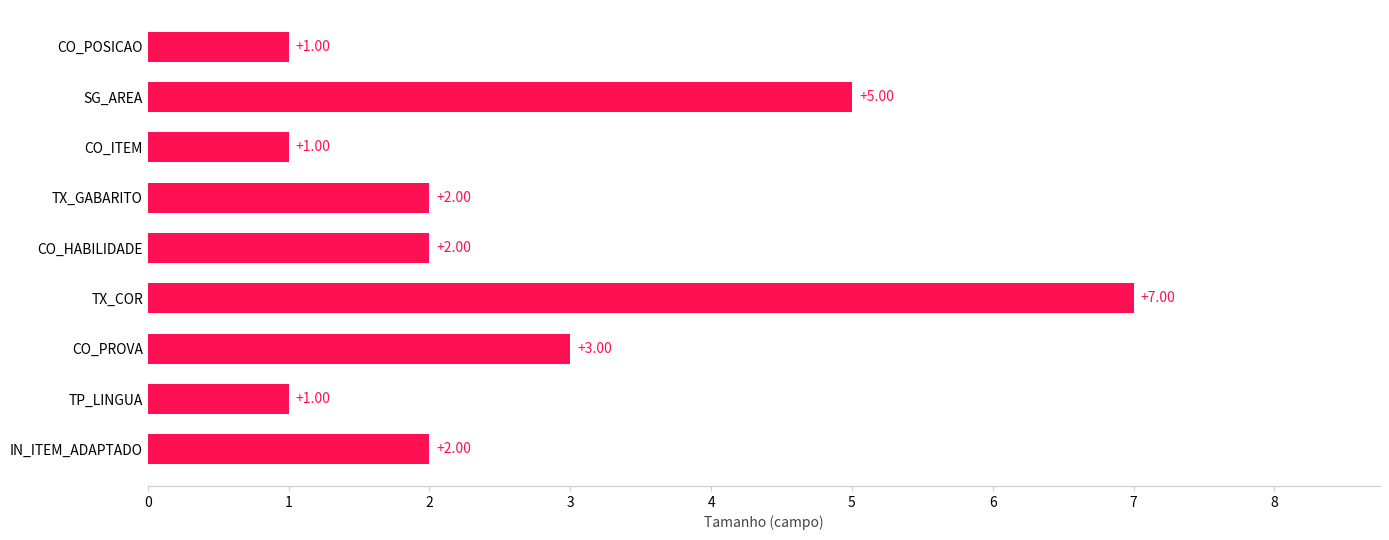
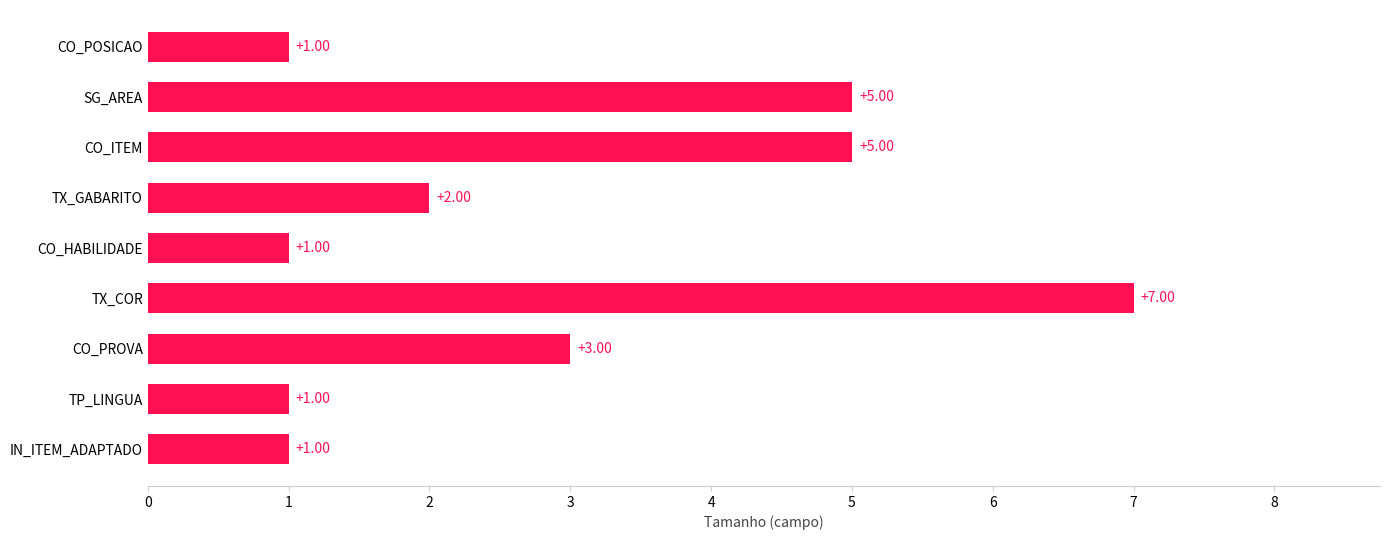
  {
    "CO_POSICAO": "+1.00",
    "SG_AREA": "+5.00",
-   "CO_ITEM": "+1.00",
+   "CO_ITEM": "+5.00",
    "TX_GABARITO": "+2.00",
-   "CO_HABILIDADE": "+2.00",
+   "CO_HABILIDADE": "+1.00",
    "TX_COR": "+7.00",
    "CO_PROVA": "+3.00",
    "TP_LINGUA": "+1.00",
-   "IN_ITEM_ADAPTADO": "+2.00"
+   "IN_ITEM_ADAPTADO": "+1.00"
  }
